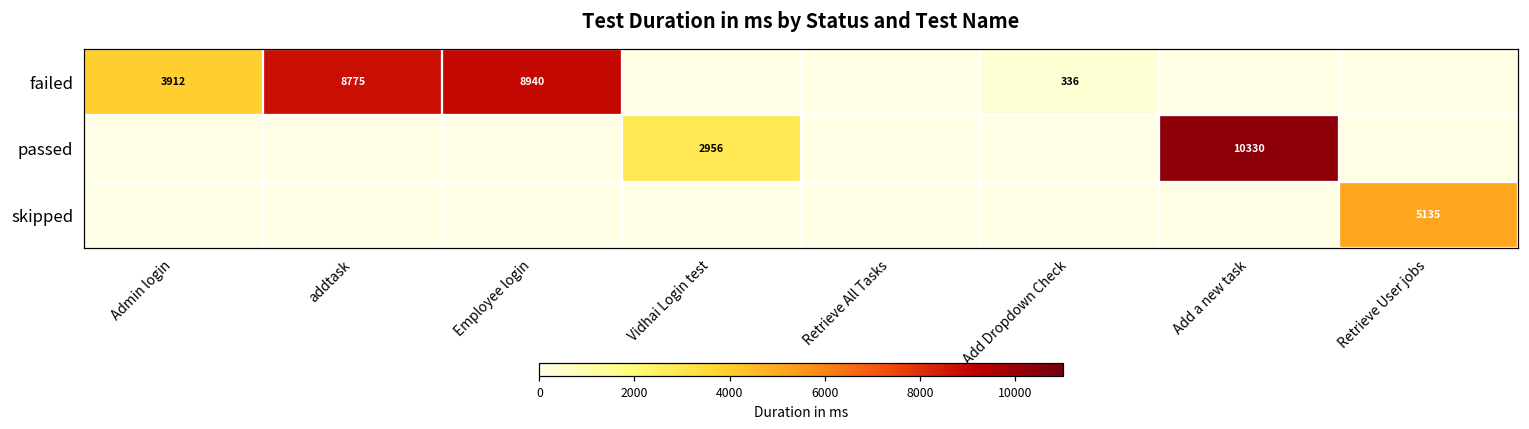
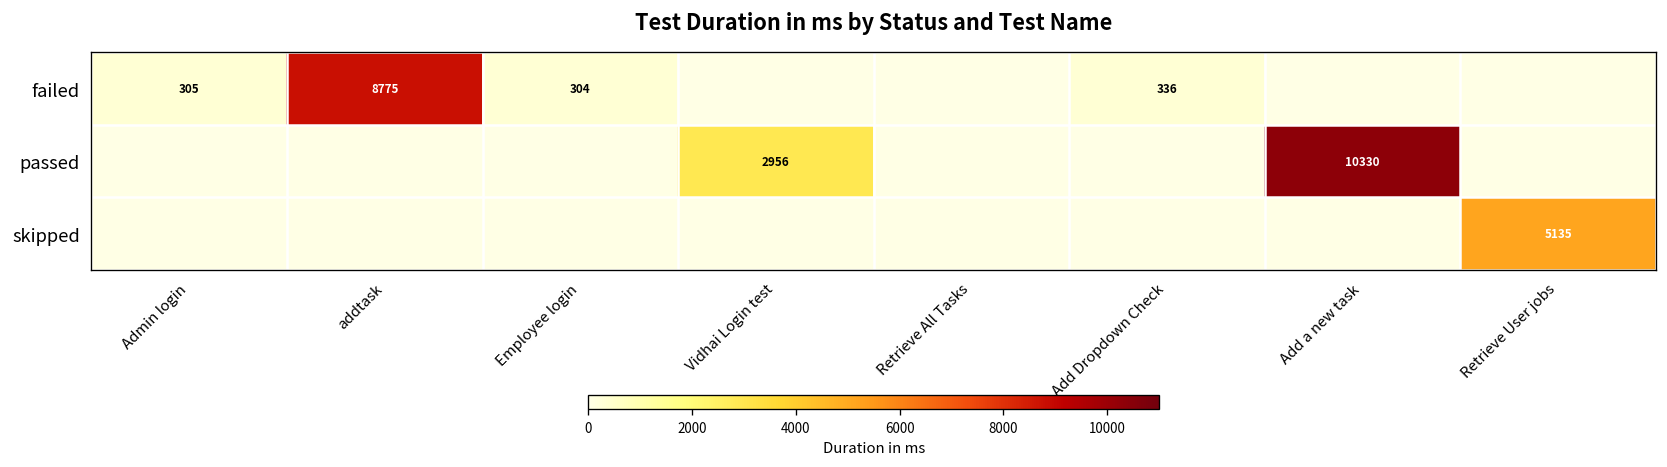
  {
    "failed": {
-     "Admin login": 3912,
+     "Admin login": 305,
      "addtask": 8775,
-     "Employee login": 8940,
+     "Employee login": 304,
      "Add Dropdown Check": 336
    },
    "passed": {
      "Vidhai Login test": 2956,
      "Add a new task": 10330
    },
    "skipped": {
      "Retrieve User jobs": 5135
    }
  }
